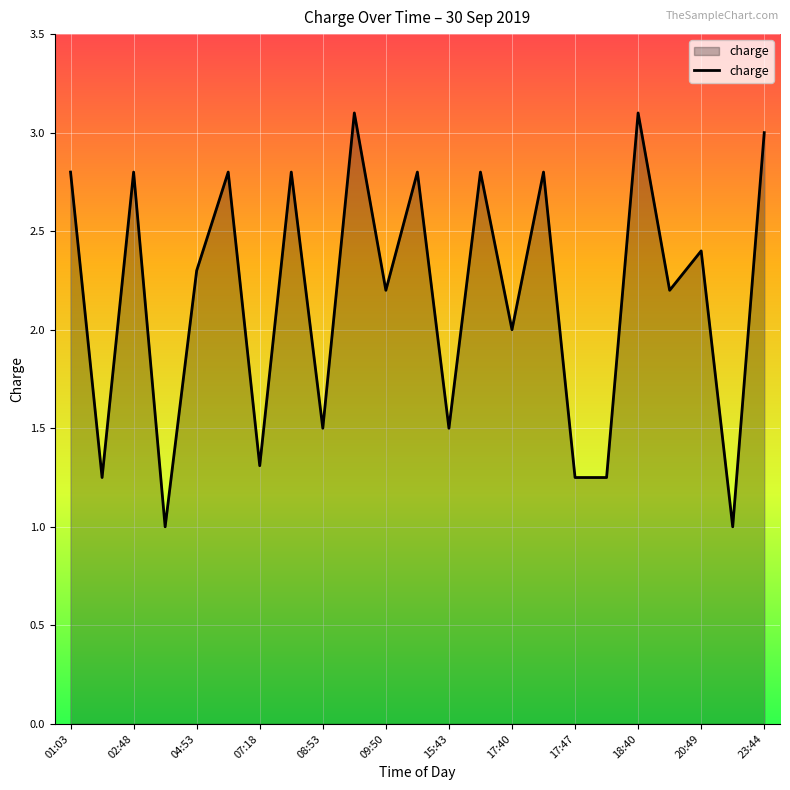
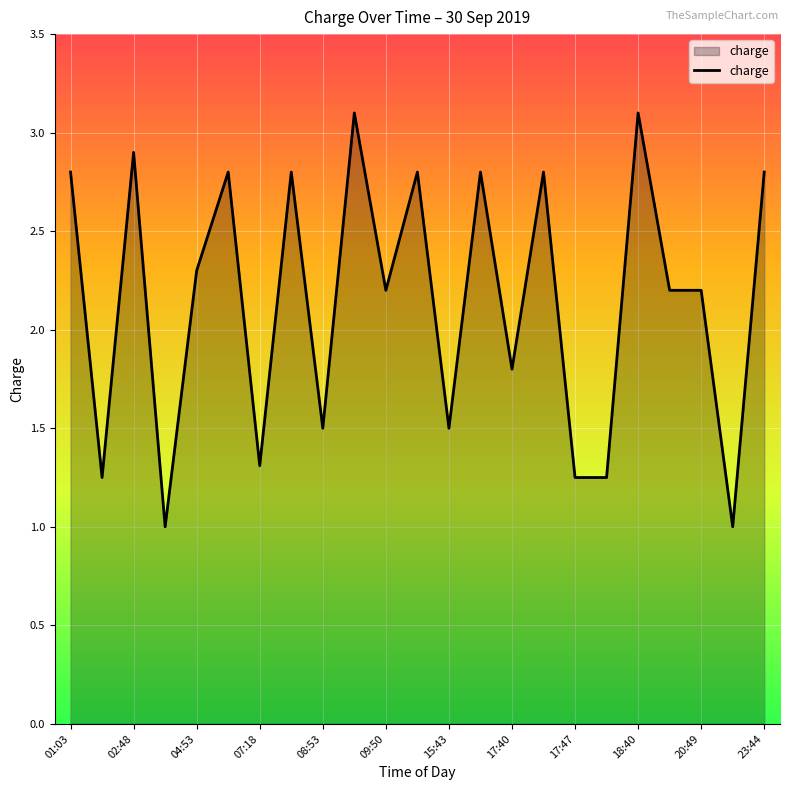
  {
    "01:03": 2.8,
-   "02:48": 2.8,
+   "02:48": 2.9,
    "04:53": 2.3,
    "07:18": 1.3,
    "08:53": 1.5,
    "09:50": 2.2,
    "15:43": 1.5,
-   "17:40": 2.0,
+   "17:40": 1.8,
    "17:47": 1.25,
    "18:40": 3.1,
-   "20:49": 2.4,
-   "23:44": 3.0
+   "20:49": 2.2,
+   "23:44": 2.8
  }
